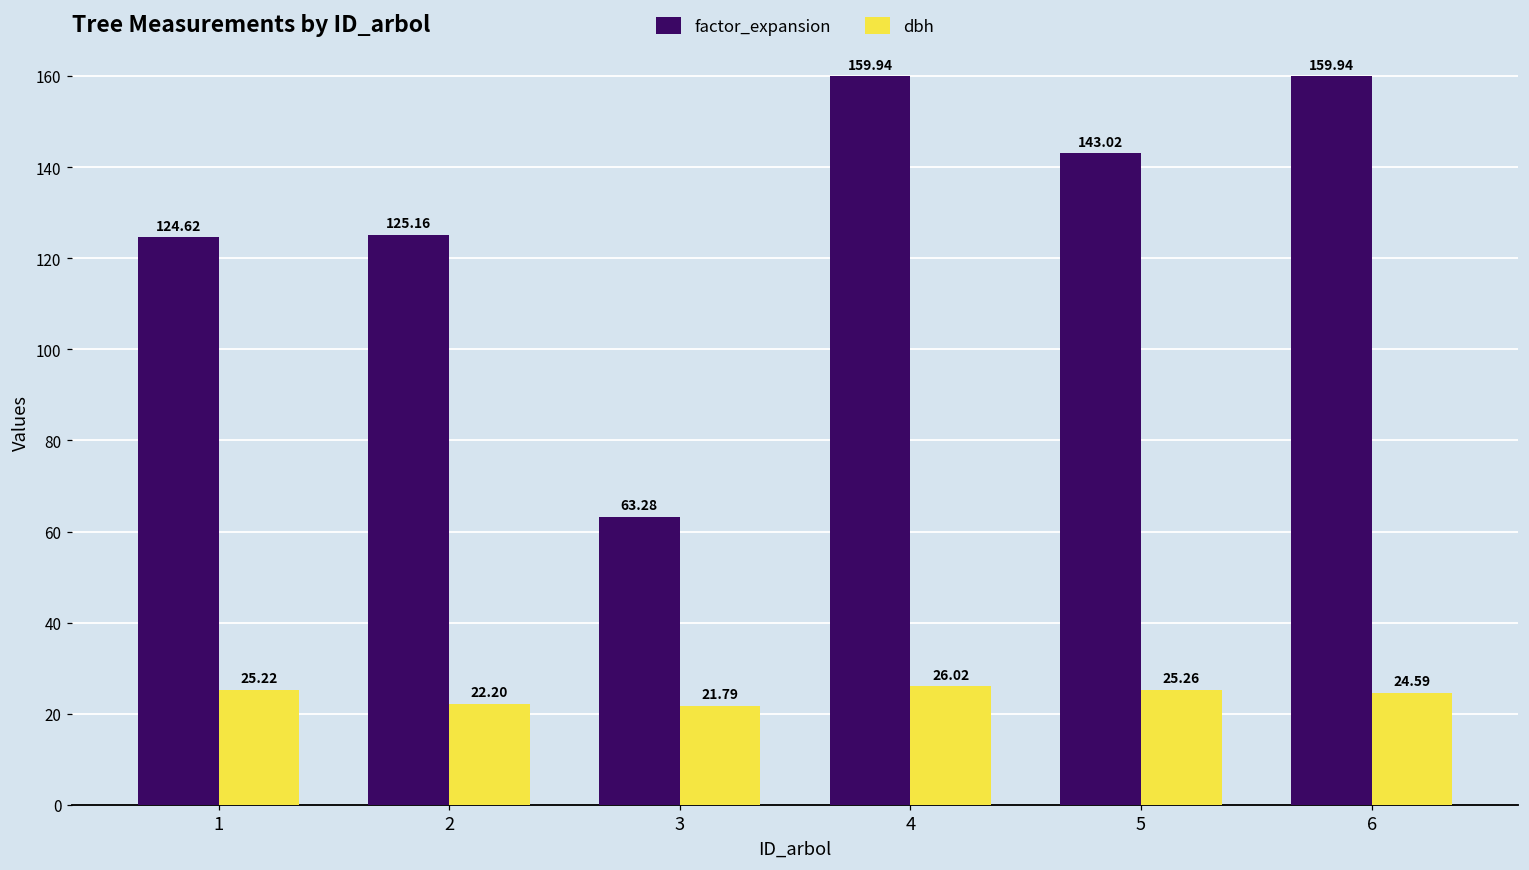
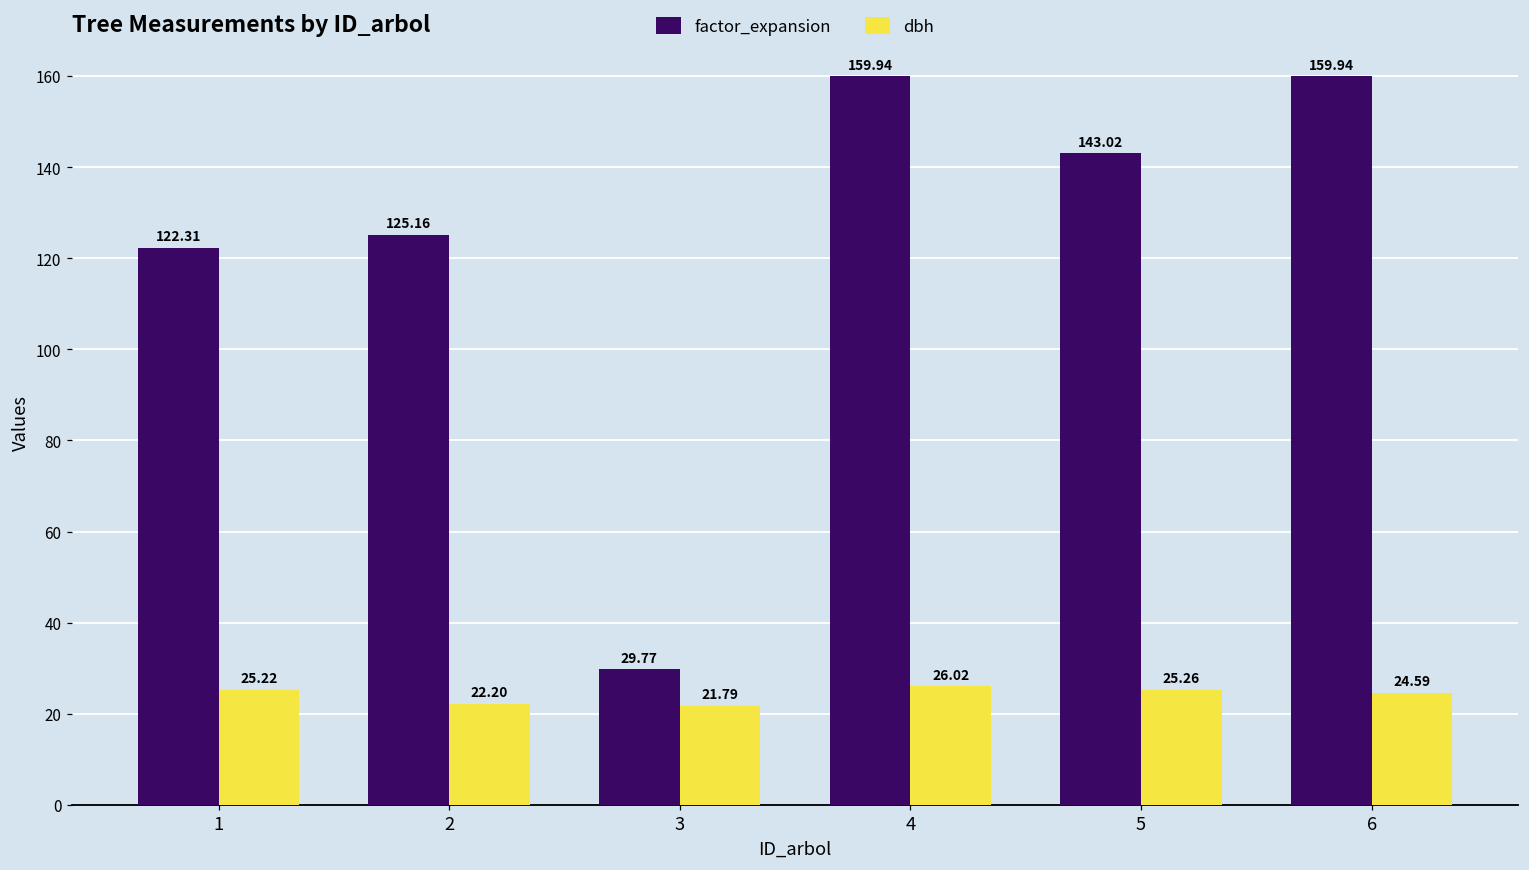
  {
    "factor_expansion": {
-     "1": 124.62,
+     "1": 122.31,
      "2": 125.16,
-     "3": 63.28,
+     "3": 29.77,
      "4": 159.94,
      "5": 143.02,
      "6": 159.94
    },
    "dbh": {
      "1": 25.22,
      "2": 22.20,
      "3": 21.79,
      "4": 26.02,
      "5": 25.26,
      "6": 24.59
    }
  }
